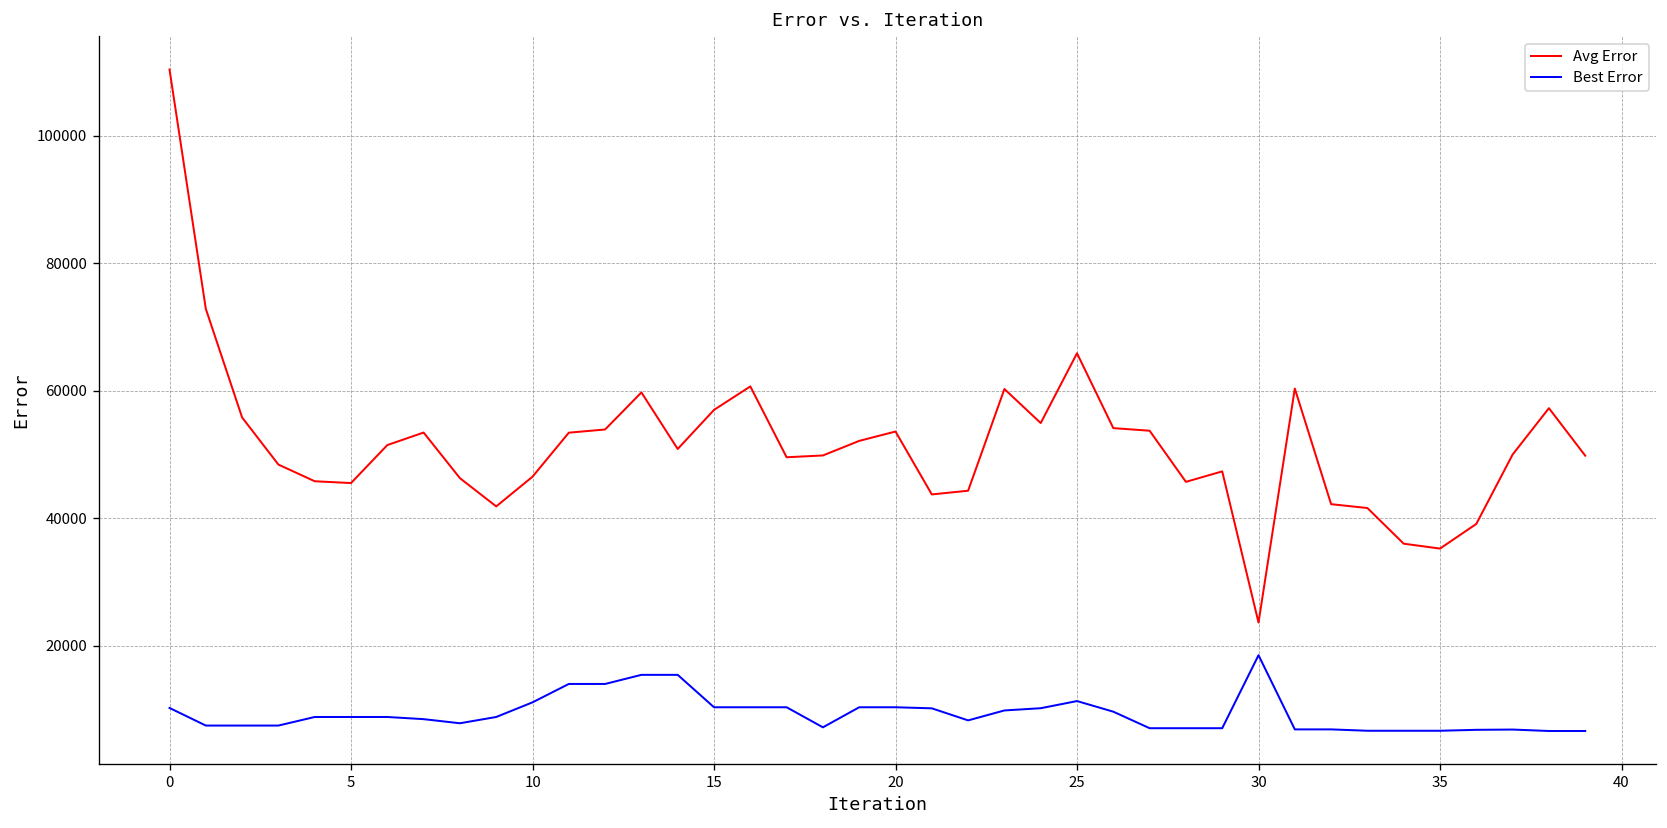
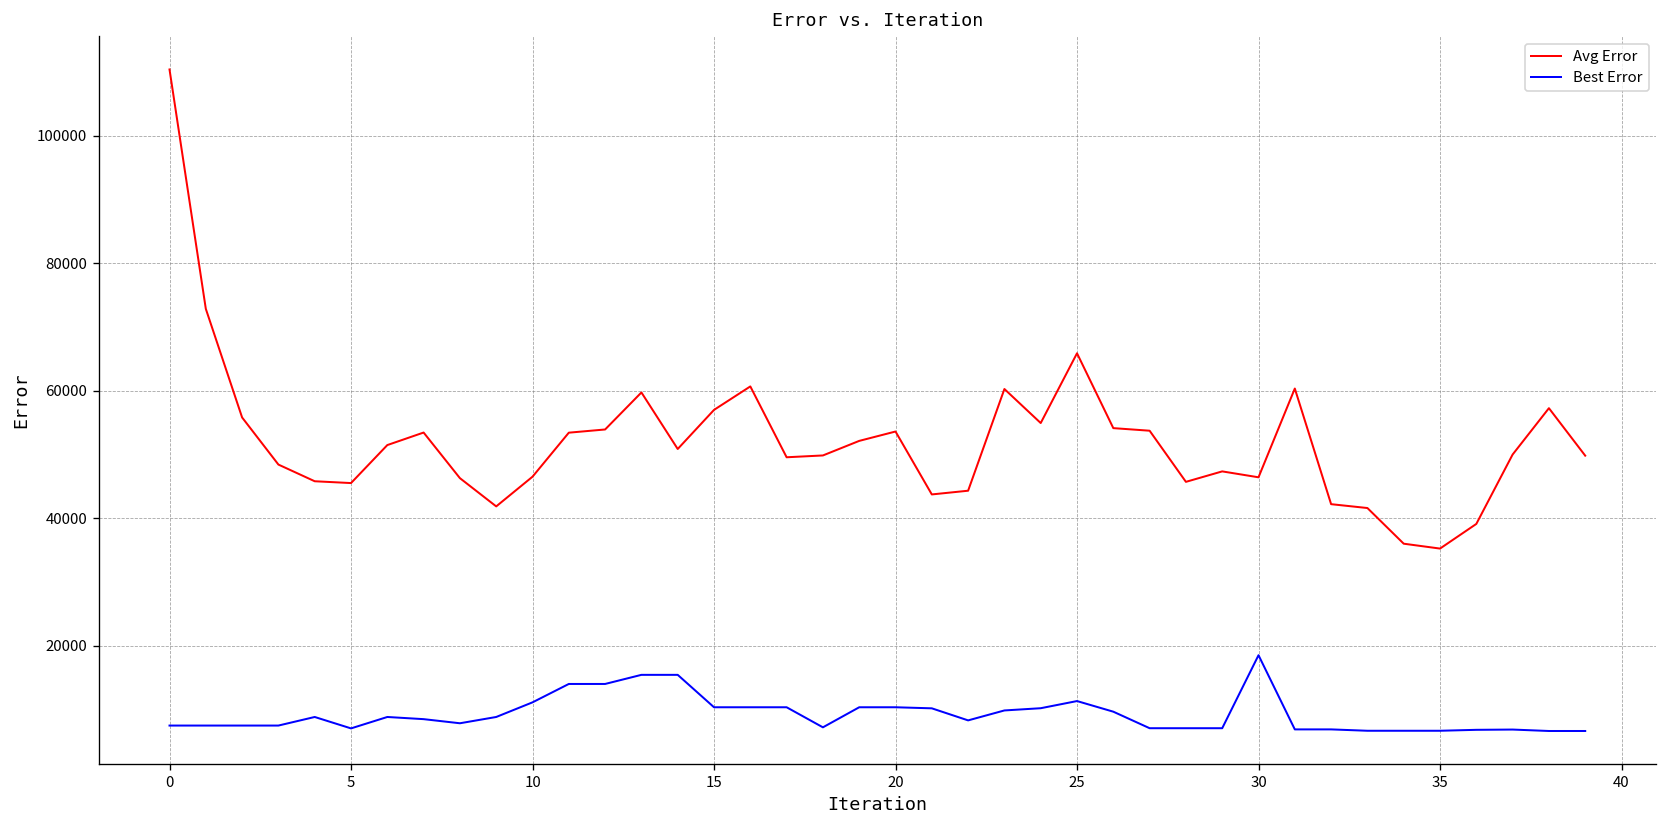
  {
    "Avg Error": {
      "0": 110000,
      "5": 46000,
      "10": 47000,
      "15": 57000,
      "20": 54000,
      "25": 66000,
-     "30": 24000,
+     "30": 46000,
      "35": 35000
    },
    "Best Error": {
-     "0": 10000,
-     "5": 9000,
+     "0": 8000,
+     "5": 7000,
      "10": 11000,
      "15": 10000,
      "20": 10000,
      "25": 11000,
      "30": 19000,
      "35": 7000
    }
  }
